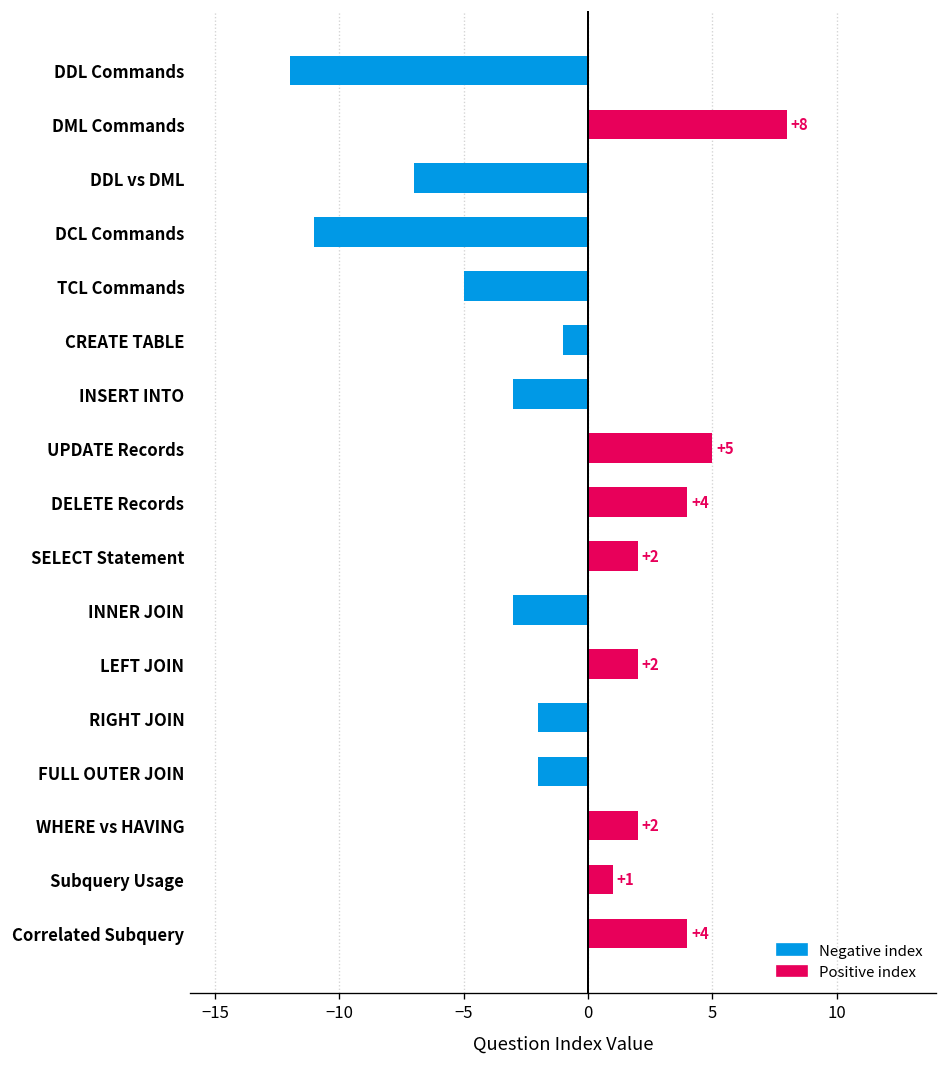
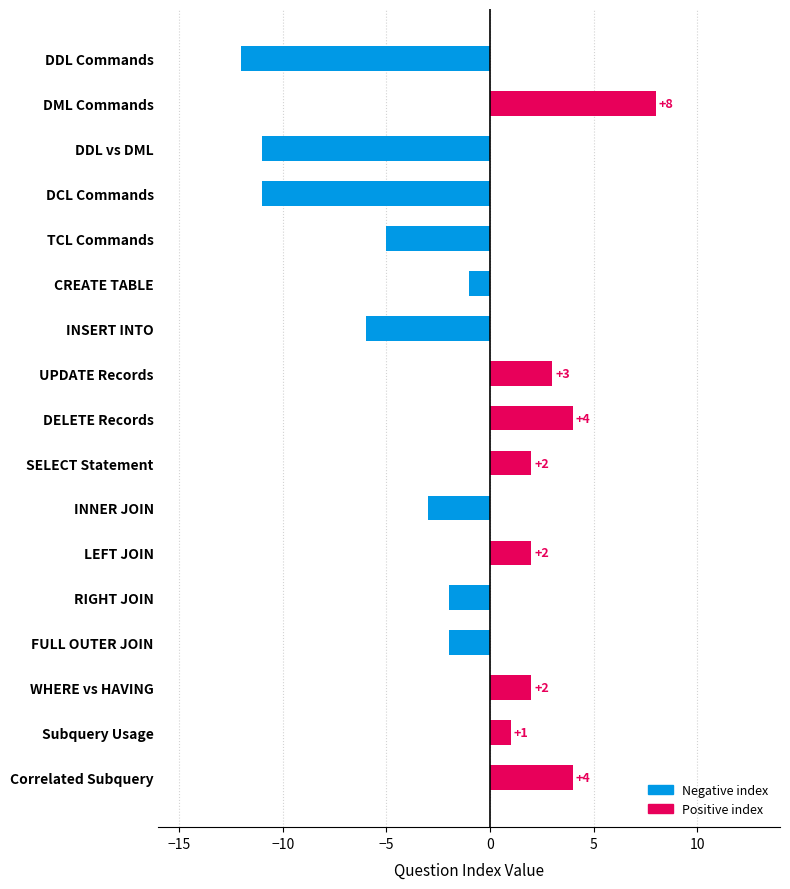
  {
    "DML Commands": "+8",
-   "DDL vs DML": "-7",
-   "INSERT INTO": "-3",
-   "UPDATE Records": "+5",
+   "DDL vs DML": "-11",
+   "INSERT INTO": "-6",
+   "UPDATE Records": "+3",
    "DELETE Records": "+4",
    "SELECT Statement": "+2",
    "LEFT JOIN": "+2",
    "WHERE vs HAVING": "+2",
    "Subquery Usage": "+1",
    "Correlated Subquery": "+4"
  }
